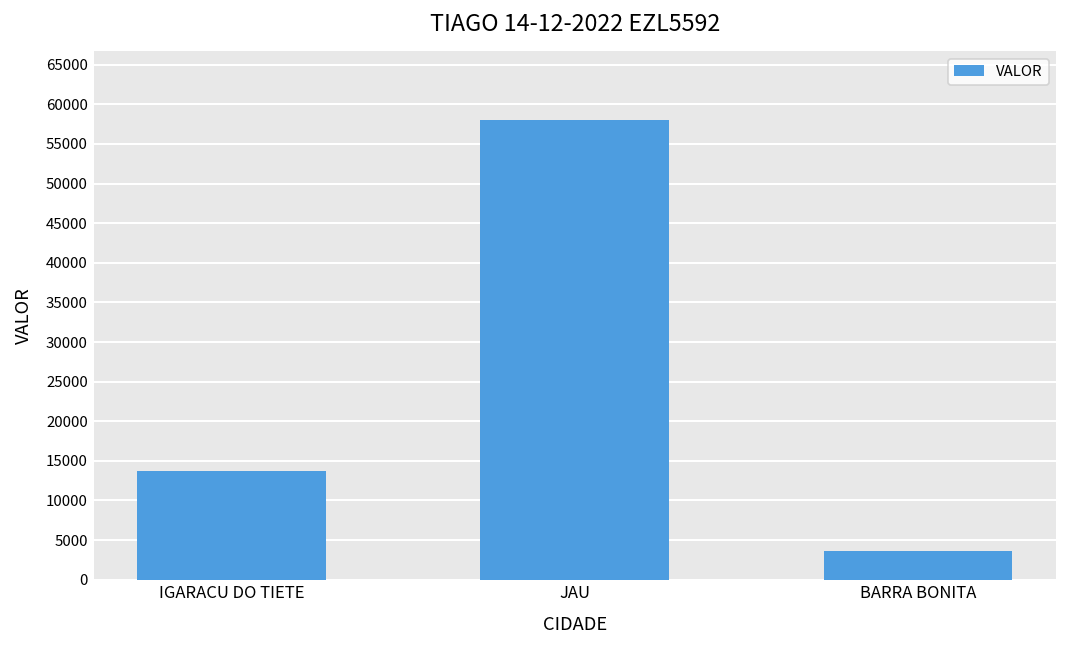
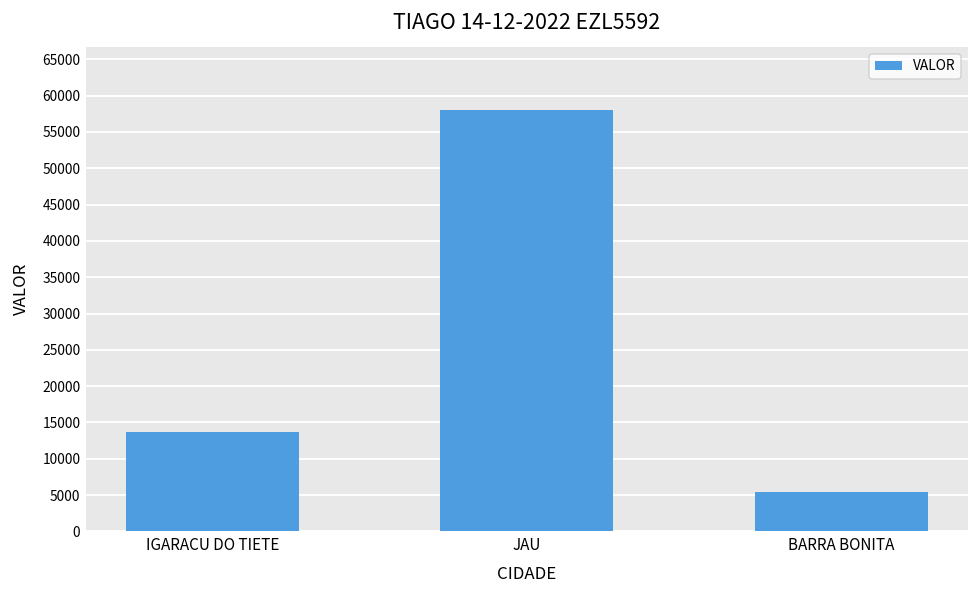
  {
    "IGARACU DO TIETE": 14000,
    "JAU": 58000,
-   "BARRA BONITA": 4000
+   "BARRA BONITA": 5000
  }
